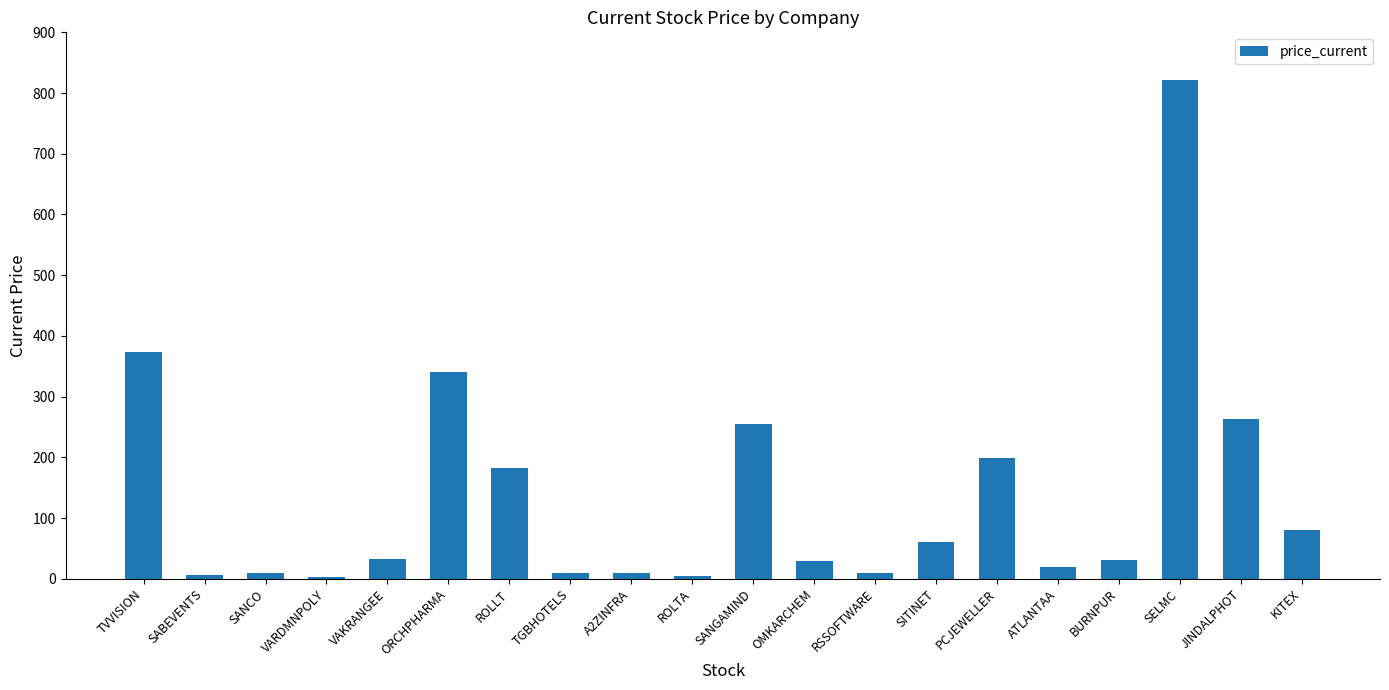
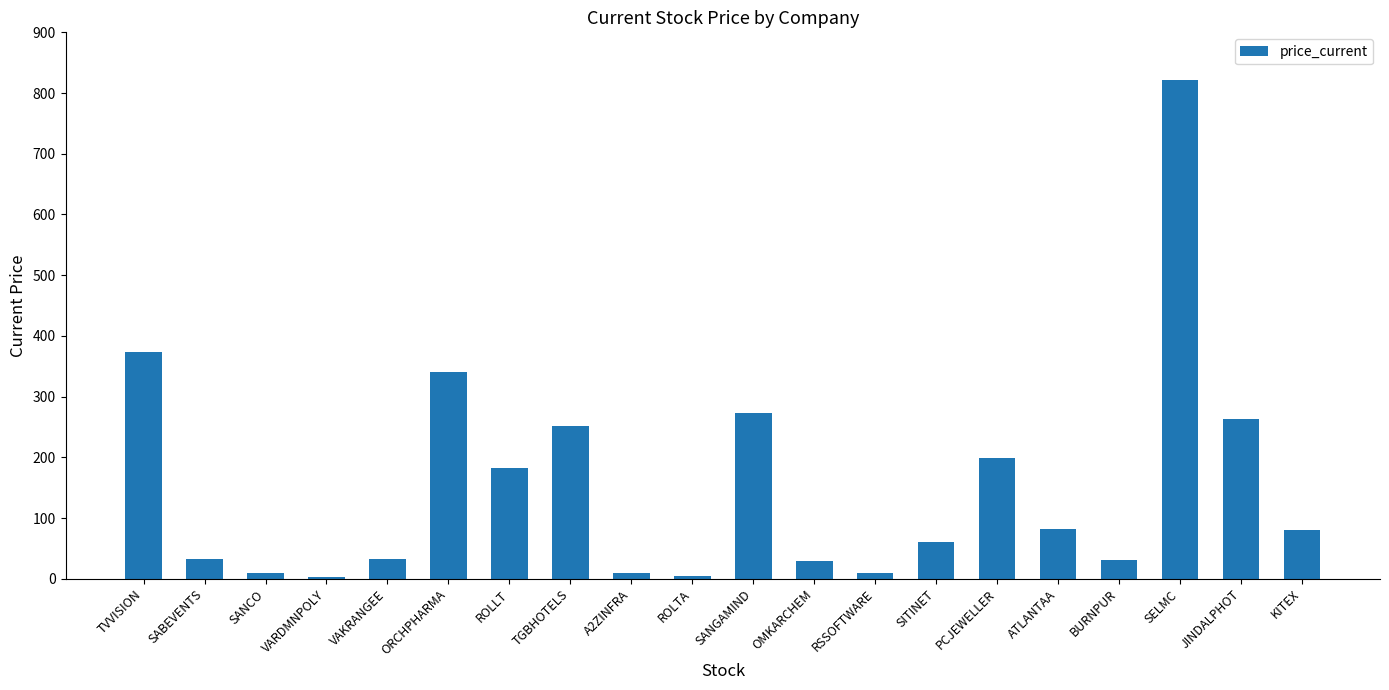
  {
    "TVVISION": 370,
-   "SABEVENTS": 10,
+   "SABEVENTS": 30,
    "SANCO": 10,
    "VAKRANGEE": 30,
    "ORCHPHARMA": 340,
    "ROLLT": 180,
-   "TGBHOTELS": 10,
+   "TGBHOTELS": 250,
    "A2ZINFRA": 10,
    "ROLTA": 10,
-   "SANGAMIND": 250,
+   "SANGAMIND": 270,
    "OMKARCHEM": 30,
    "RSSOFTWARE": 10,
    "SITINET": 60,
    "PCJEWELLER": 200,
-   "ATLANTAA": 20,
+   "ATLANTAA": 80,
    "BURNPUR": 30,
    "SELMC": 820,
    "JINDALPHOT": 260,
    "KITEX": 80
  }
